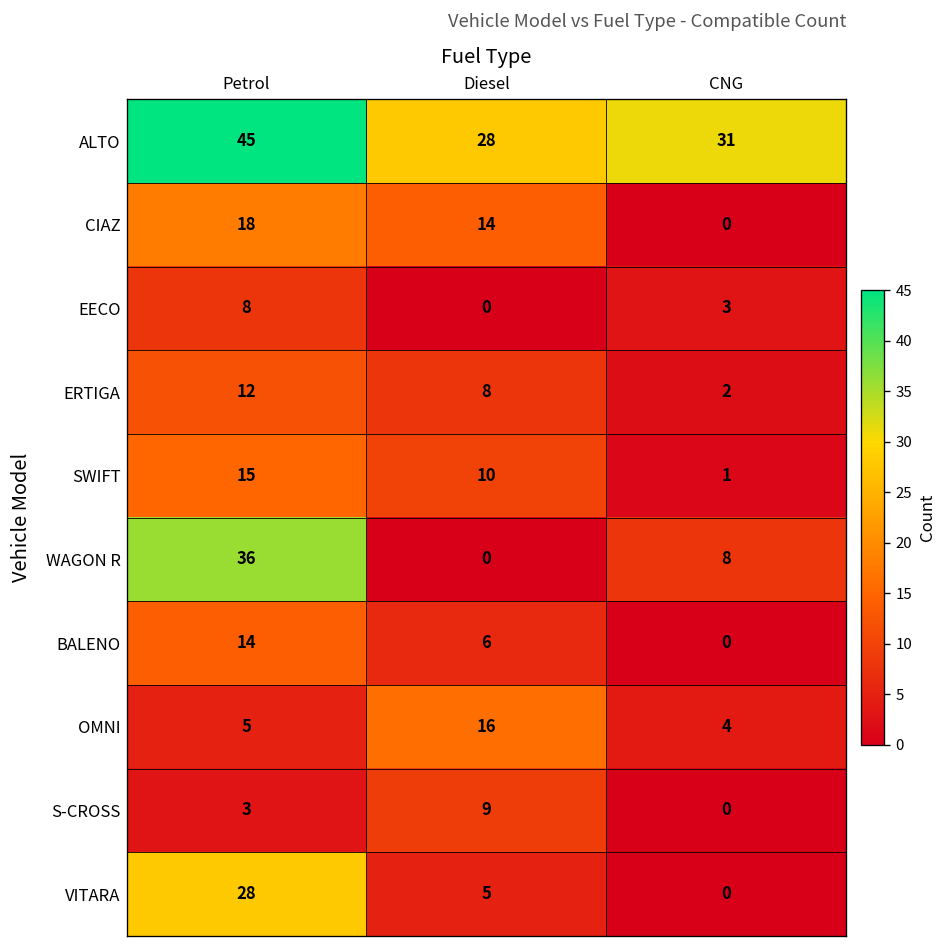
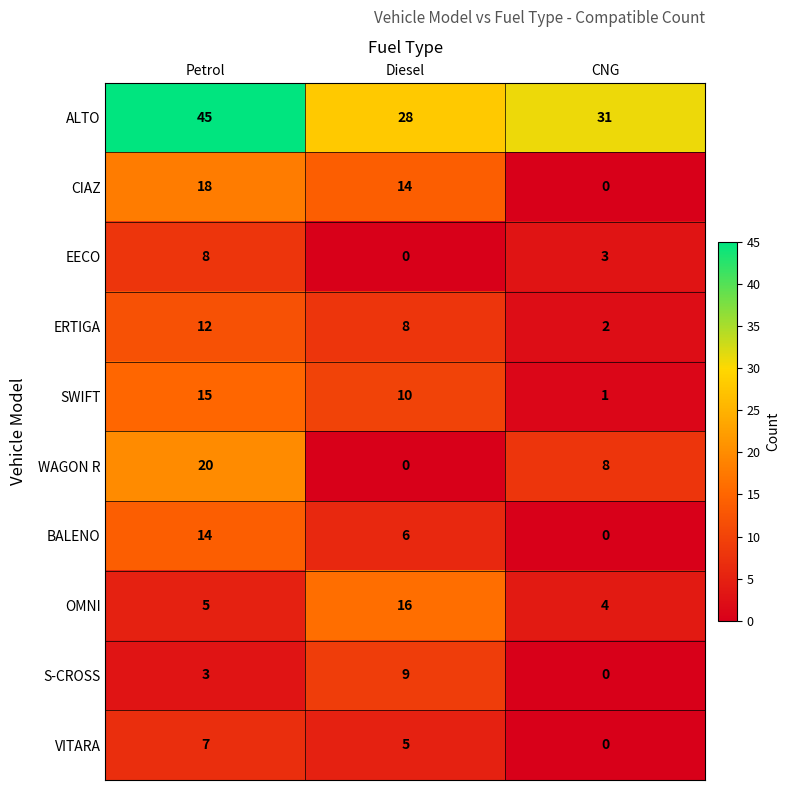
  {
    "ALTO": {
      "Petrol": 45,
      "Diesel": 28,
      "CNG": 31
    },
    "CIAZ": {
      "Petrol": 18,
      "Diesel": 14,
      "CNG": 0
    },
    "EECO": {
      "Petrol": 8,
      "Diesel": 0,
      "CNG": 3
    },
    "ERTIGA": {
      "Petrol": 12,
      "Diesel": 8,
      "CNG": 2
    },
    "SWIFT": {
      "Petrol": 15,
      "Diesel": 10,
      "CNG": 1
    },
    "WAGON R": {
-     "Petrol": 36,
+     "Petrol": 20,
      "Diesel": 0,
      "CNG": 8
    },
    "BALENO": {
      "Petrol": 14,
      "Diesel": 6,
      "CNG": 0
    },
    "OMNI": {
      "Petrol": 5,
      "Diesel": 16,
      "CNG": 4
    },
    "S-CROSS": {
      "Petrol": 3,
      "Diesel": 9,
      "CNG": 0
    },
    "VITARA": {
-     "Petrol": 28,
+     "Petrol": 7,
      "Diesel": 5,
      "CNG": 0
    }
  }
